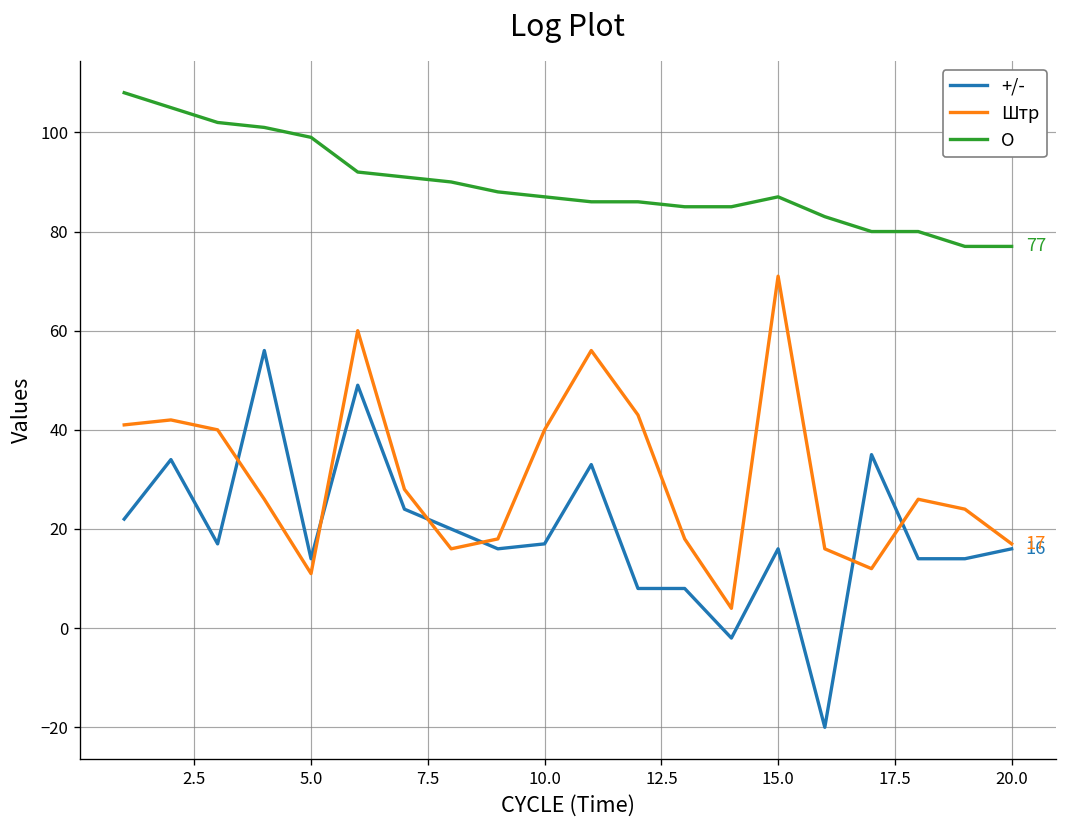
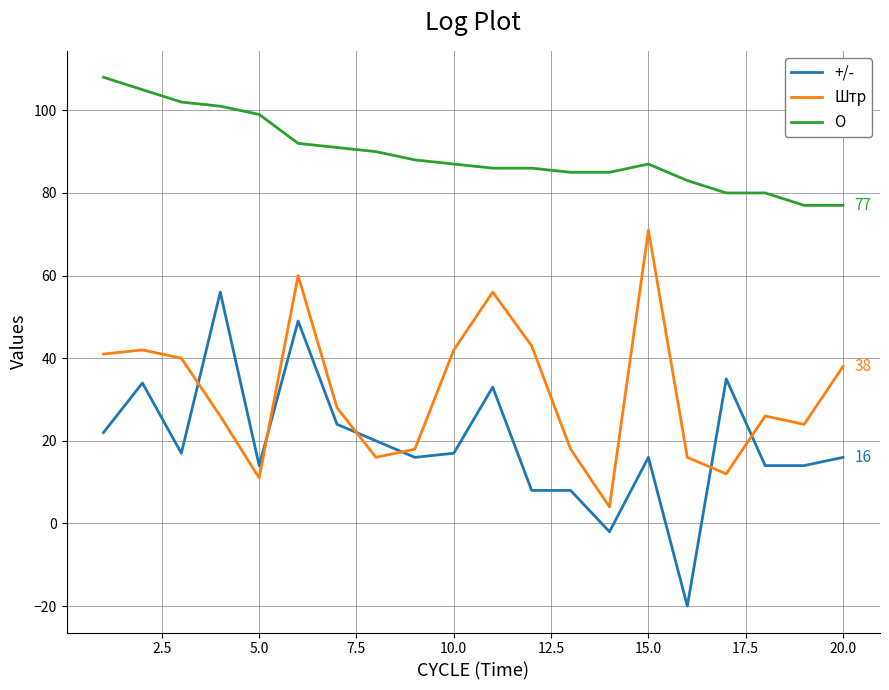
  {
    "+/-": {
      "5.0": 14,
      "10.0": 17,
      "15.0": 16
    },
    "Штр": {
-     "10.0": 40,
-     "20.0": 17
+     "10.0": 42,
+     "20.0": 38
    },
    "О": {
      "20.0": 77
    }
  }
